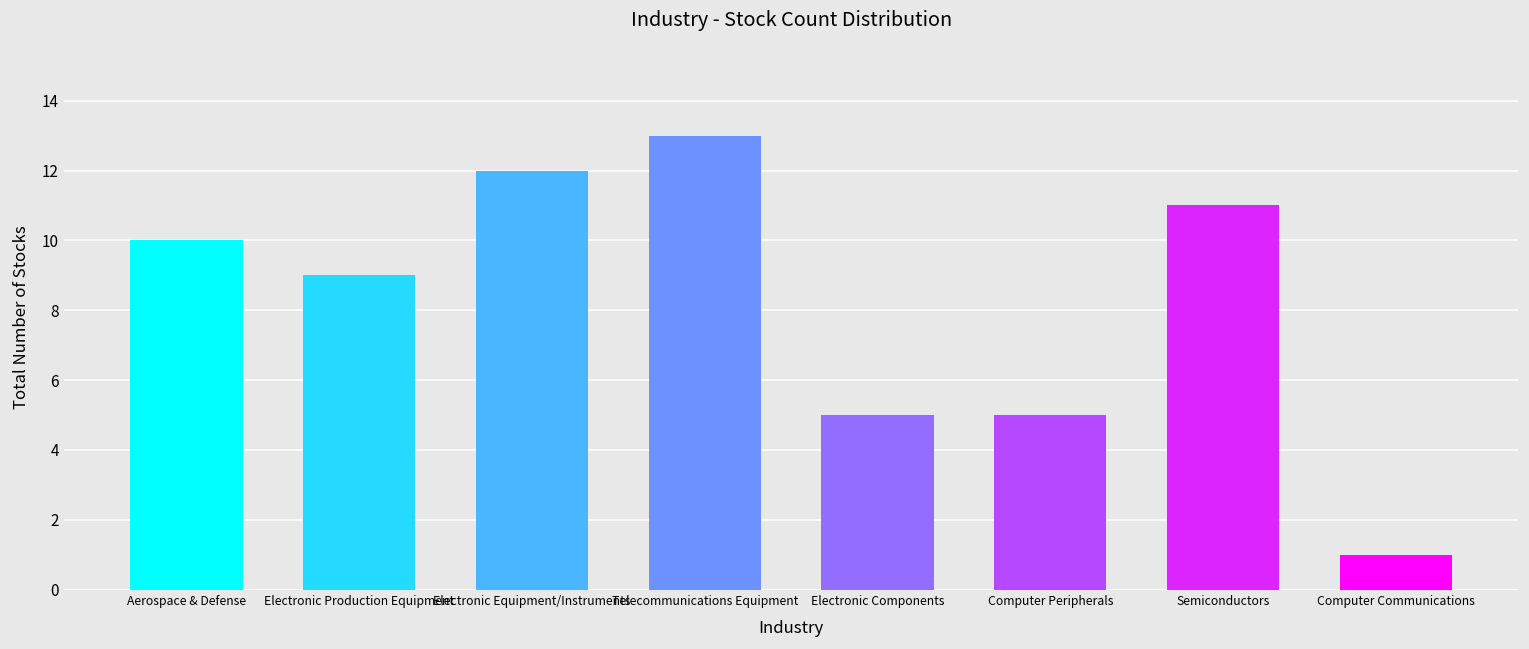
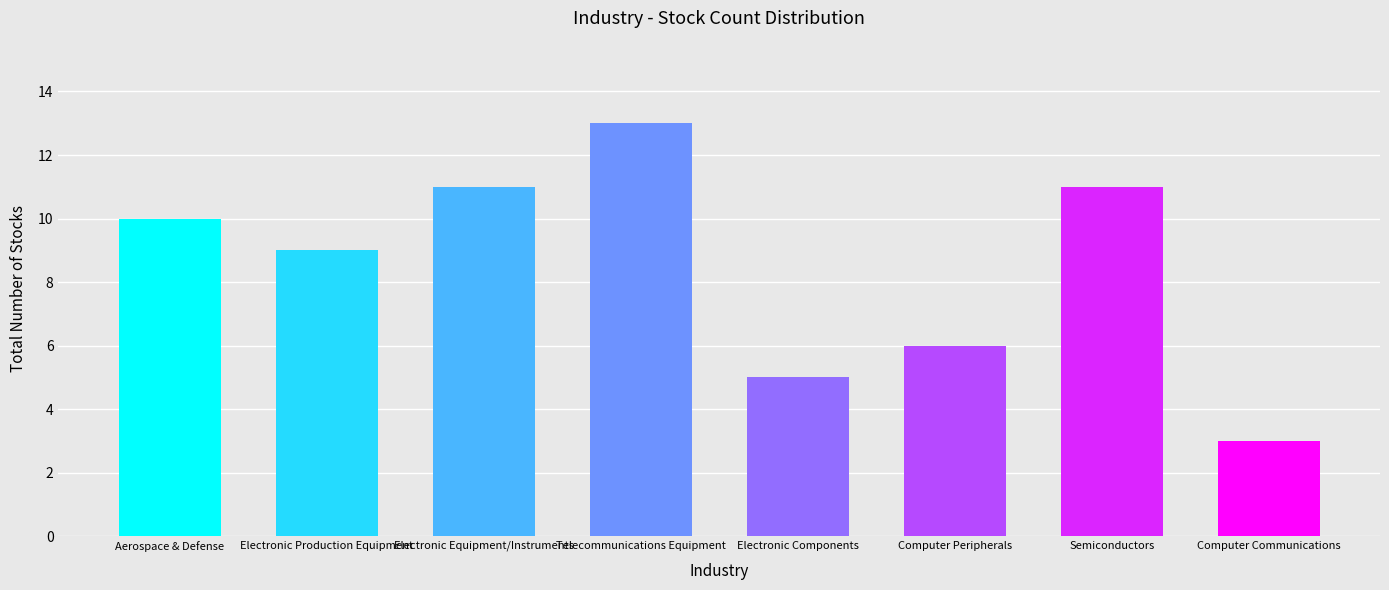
  {
    "Aerospace & Defense": 10,
    "Electronic Production Equipment": 9,
-   "Electronic Equipment/Instruments": 12,
+   "Electronic Equipment/Instruments": 11,
    "Telecommunications Equipment": 13,
    "Electronic Components": 5,
-   "Computer Peripherals": 5,
+   "Computer Peripherals": 6,
    "Semiconductors": 11,
-   "Computer Communications": 1
+   "Computer Communications": 3
  }
